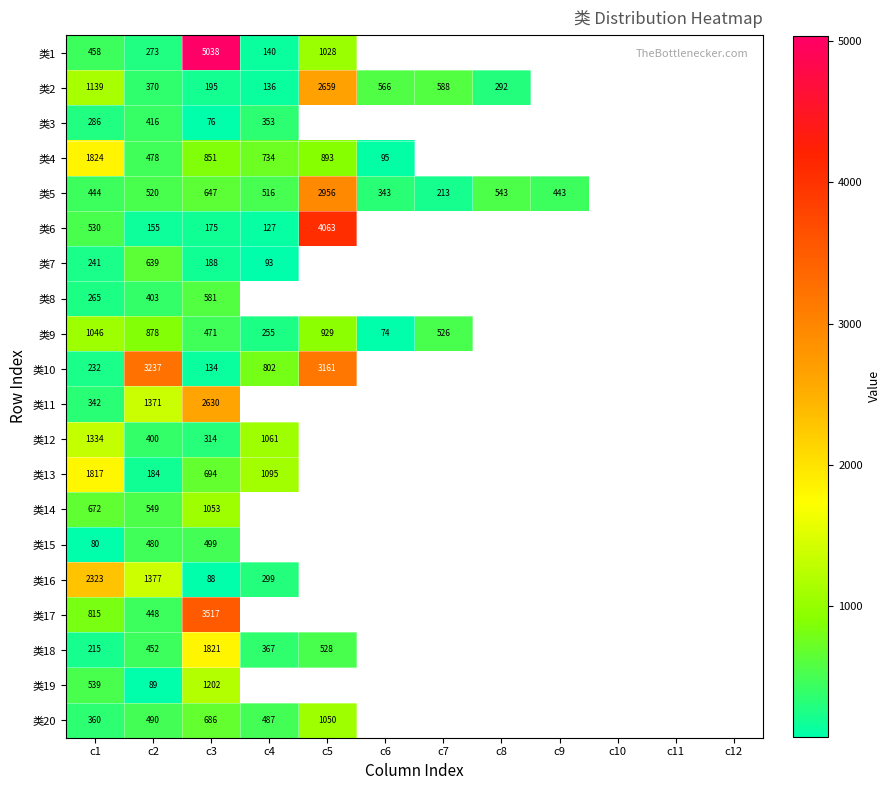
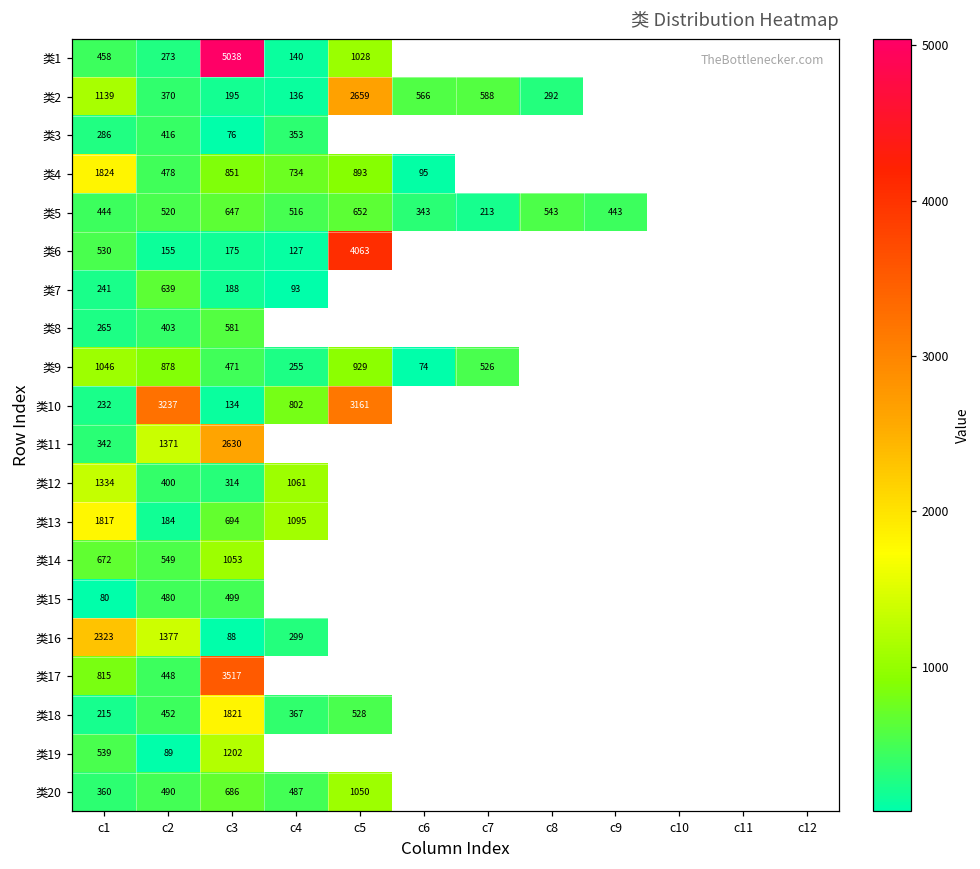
  {
    "类1": {
      "c1": 458,
      "c2": 273,
      "c3": 5038,
      "c4": 140,
      "c5": 1028
    },
    "类2": {
      "c1": 1139,
      "c2": 370,
      "c3": 195,
      "c4": 136,
      "c5": 2659,
      "c6": 566,
      "c7": 588,
      "c8": 292
    },
    "类3": {
      "c1": 286,
      "c2": 416,
      "c3": 76,
      "c4": 353
    },
    "类4": {
      "c1": 1824,
      "c2": 478,
      "c3": 851,
      "c4": 734,
      "c5": 893,
      "c6": 95
    },
    "类5": {
      "c1": 444,
      "c2": 520,
      "c3": 647,
      "c4": 516,
-     "c5": 2956,
+     "c5": 652,
      "c6": 343,
      "c7": 213,
      "c8": 543,
      "c9": 443
    },
    "类6": {
      "c1": 530,
      "c2": 155,
      "c3": 175,
      "c4": 127,
      "c5": 4063
    },
    "类7": {
      "c1": 241,
      "c2": 639,
      "c3": 188,
      "c4": 93
    },
    "类8": {
      "c1": 265,
      "c2": 403,
      "c3": 581
    },
    "类9": {
      "c1": 1046,
      "c2": 878,
      "c3": 471,
      "c4": 255,
      "c5": 929,
      "c6": 74,
      "c7": 526
    },
    "类10": {
      "c1": 232,
      "c2": 3237,
      "c3": 134,
      "c4": 802,
      "c5": 3161
    },
    "类11": {
      "c1": 342,
      "c2": 1371,
      "c3": 2630
    },
    "类12": {
      "c1": 1334,
      "c2": 400,
      "c3": 314,
      "c4": 1061
    },
    "类13": {
      "c1": 1817,
      "c2": 184,
      "c3": 694,
      "c4": 1095
    },
    "类14": {
      "c1": 672,
      "c2": 549,
      "c3": 1053
    },
    "类15": {
      "c1": 80,
      "c2": 480,
      "c3": 499
    },
    "类16": {
      "c1": 2323,
      "c2": 1377,
      "c3": 88,
      "c4": 299
    },
    "类17": {
      "c1": 815,
      "c2": 448,
      "c3": 3517
    },
    "类18": {
      "c1": 215,
      "c2": 452,
      "c3": 1821,
      "c4": 367,
      "c5": 528
    },
    "类19": {
      "c1": 539,
      "c2": 89,
      "c3": 1202
    },
    "类20": {
      "c1": 360,
      "c2": 490,
      "c3": 686,
      "c4": 487,
      "c5": 1050
    }
  }
